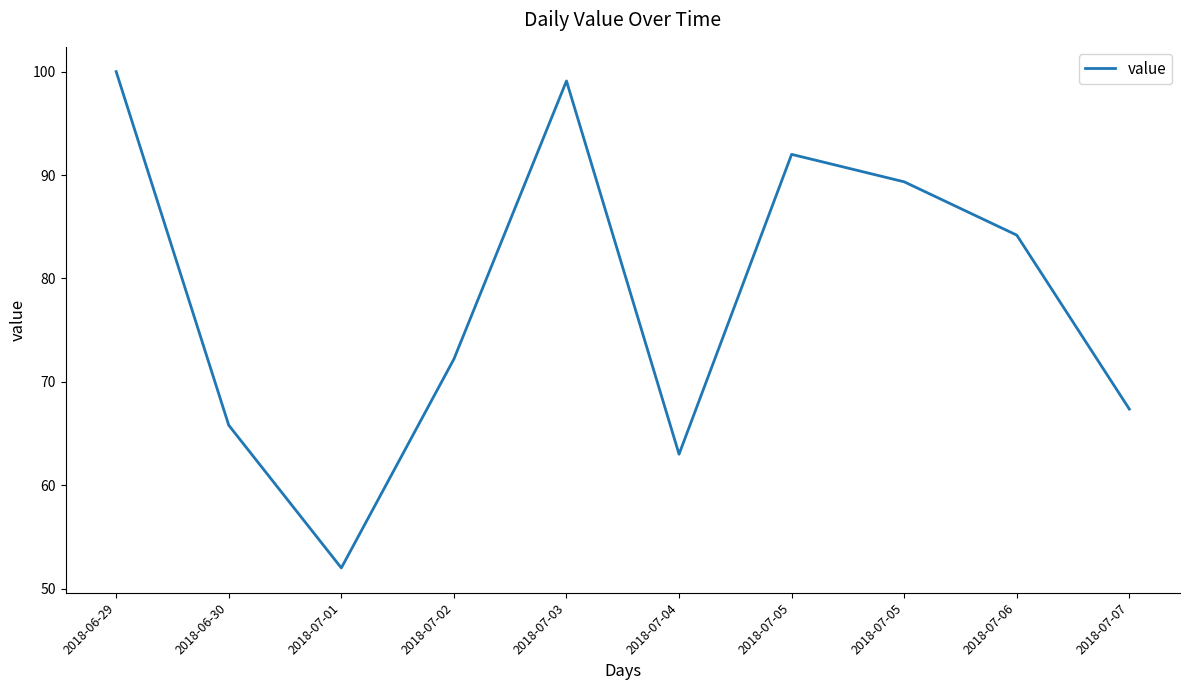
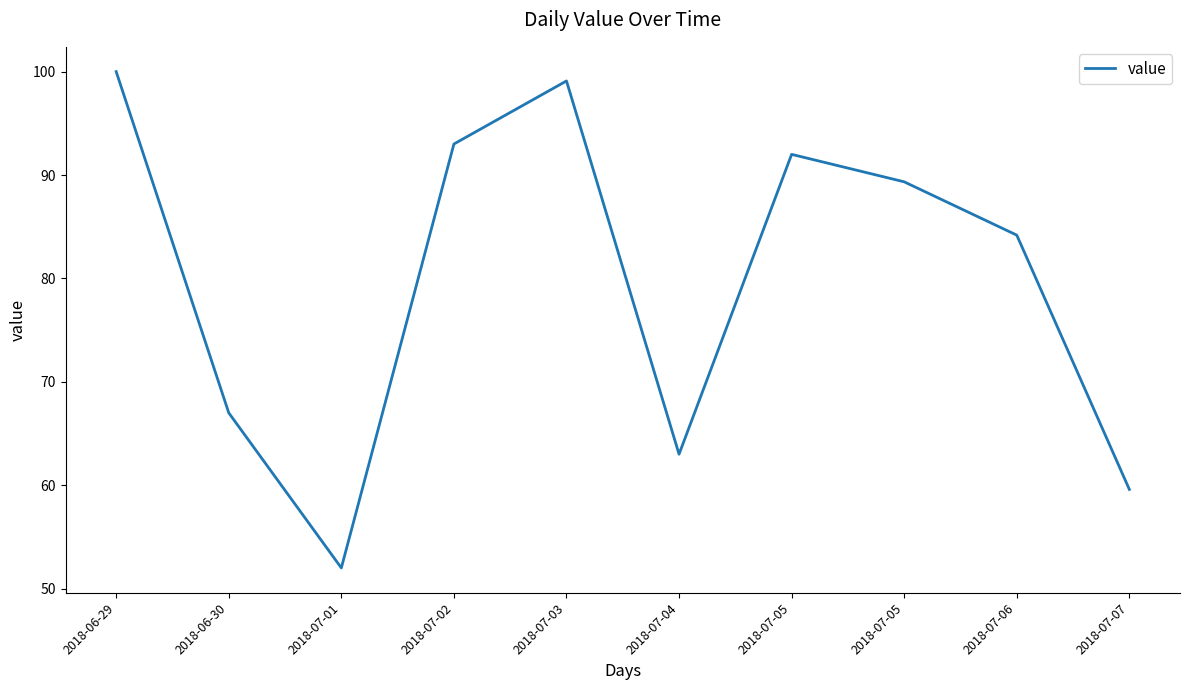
  {
    "2018-06-29": 100.0,
-   "2018-06-30": 65.8,
+   "2018-06-30": 67.0,
    "2018-07-01": 52.0,
-   "2018-07-02": 72.2,
+   "2018-07-02": 93.0,
    "2018-07-03": 99.1,
    "2018-07-04": 63.0,
    "2018-07-06": 84.2,
-   "2018-07-07": 67.4
+   "2018-07-07": 59.6
  }
